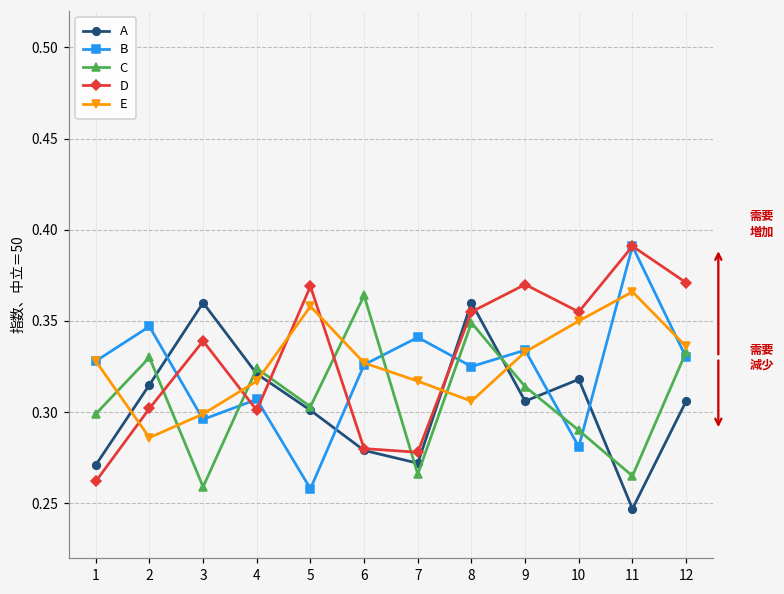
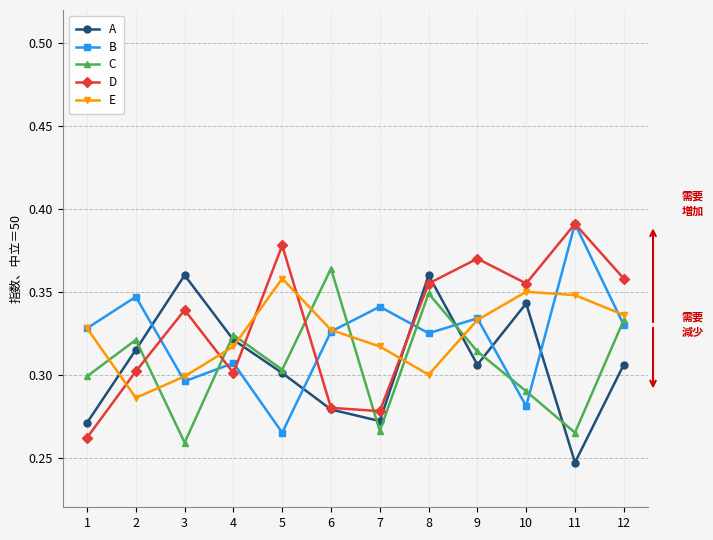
  {
    "A": {
      "1": 0.271,
      "2": 0.315,
      "3": 0.360,
      "4": 0.321,
      "5": 0.301,
      "7": 0.272,
      "8": 0.360,
      "9": 0.306,
-     "10": 0.318,
+     "10": 0.343,
      "11": 0.247,
      "12": 0.306
    },
    "B": {
      "2": 0.347,
      "3": 0.296,
      "4": 0.307,
-     "5": 0.258,
+     "5": 0.265,
      "7": 0.341,
      "8": 0.325,
      "10": 0.281,
      "12": 0.330
    },
    "C": {
      "1": 0.299,
-     "2": 0.330,
+     "2": 0.321,
      "3": 0.259,
      "4": 0.324,
      "5": 0.303,
      "6": 0.364,
      "7": 0.266,
      "8": 0.349,
      "9": 0.314,
      "10": 0.290,
      "11": 0.265,
      "12": 0.333
    },
    "D": {
      "1": 0.262,
      "2": 0.302,
      "3": 0.339,
      "4": 0.301,
-     "5": 0.369,
+     "5": 0.378,
      "7": 0.278,
      "8": 0.355,
      "9": 0.370,
      "10": 0.355,
-     "12": 0.371
+     "12": 0.358
    },
    "E": {
      "2": 0.286,
      "3": 0.299,
      "4": 0.317,
      "5": 0.358,
      "7": 0.317,
-     "8": 0.306,
+     "8": 0.300,
      "10": 0.350,
-     "11": 0.366,
+     "11": 0.348,
      "12": 0.336
    }
  }
